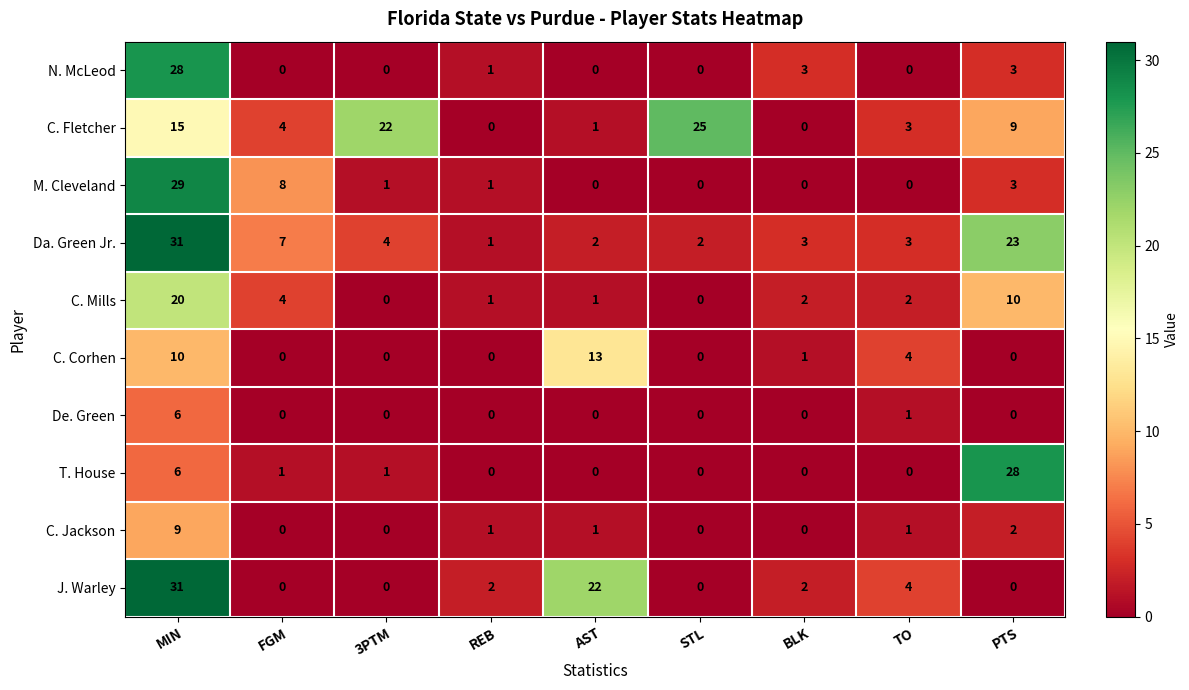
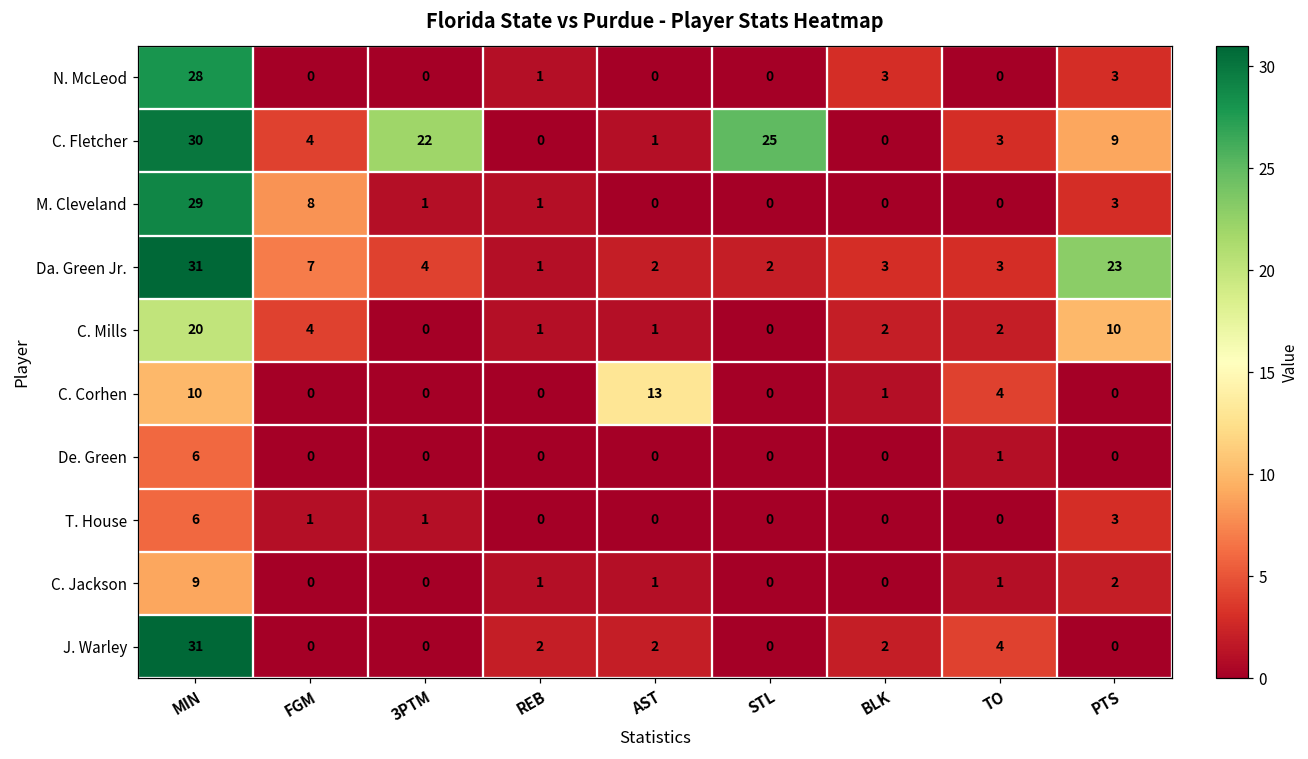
  {
    "N. McLeod": {
      "MIN": 28,
      "FGM": 0,
      "3PTM": 0,
      "REB": 1,
      "AST": 0,
      "STL": 0,
      "BLK": 3,
      "TO": 0,
      "PTS": 3
    },
    "C. Fletcher": {
-     "MIN": 15,
+     "MIN": 30,
      "FGM": 4,
      "3PTM": 22,
      "REB": 0,
      "AST": 1,
      "STL": 25,
      "BLK": 0,
      "TO": 3,
      "PTS": 9
    },
    "M. Cleveland": {
      "MIN": 29,
      "FGM": 8,
      "3PTM": 1,
      "REB": 1,
      "AST": 0,
      "STL": 0,
      "BLK": 0,
      "TO": 0,
      "PTS": 3
    },
    "Da. Green Jr.": {
      "MIN": 31,
      "FGM": 7,
      "3PTM": 4,
      "REB": 1,
      "AST": 2,
      "STL": 2,
      "BLK": 3,
      "TO": 3,
      "PTS": 23
    },
    "C. Mills": {
      "MIN": 20,
      "FGM": 4,
      "3PTM": 0,
      "REB": 1,
      "AST": 1,
      "STL": 0,
      "BLK": 2,
      "TO": 2,
      "PTS": 10
    },
    "C. Corhen": {
      "MIN": 10,
      "FGM": 0,
      "3PTM": 0,
      "REB": 0,
      "AST": 13,
      "STL": 0,
      "BLK": 1,
      "TO": 4,
      "PTS": 0
    },
    "De. Green": {
      "MIN": 6,
      "FGM": 0,
      "3PTM": 0,
      "REB": 0,
      "AST": 0,
      "STL": 0,
      "BLK": 0,
      "TO": 1,
      "PTS": 0
    },
    "T. House": {
      "MIN": 6,
      "FGM": 1,
      "3PTM": 1,
      "REB": 0,
      "AST": 0,
      "STL": 0,
      "BLK": 0,
      "TO": 0,
-     "PTS": 28
+     "PTS": 3
    },
    "C. Jackson": {
      "MIN": 9,
      "FGM": 0,
      "3PTM": 0,
      "REB": 1,
      "AST": 1,
      "STL": 0,
      "BLK": 0,
      "TO": 1,
      "PTS": 2
    },
    "J. Warley": {
      "MIN": 31,
      "FGM": 0,
      "3PTM": 0,
      "REB": 2,
-     "AST": 22,
+     "AST": 2,
      "STL": 0,
      "BLK": 2,
      "TO": 4,
      "PTS": 0
    }
  }
